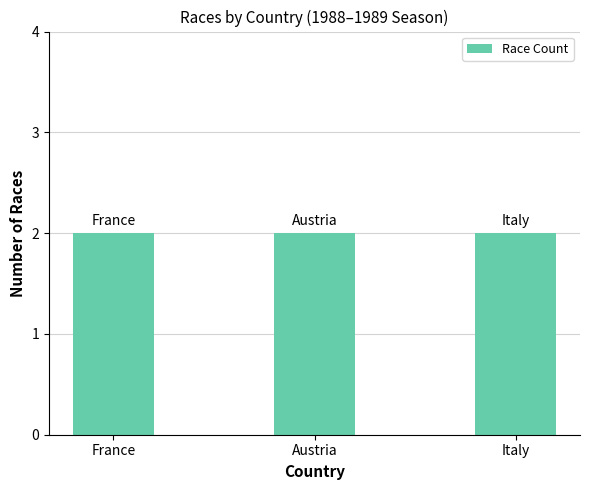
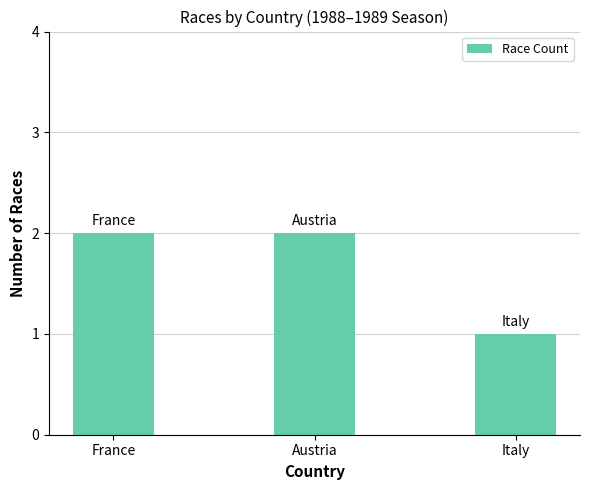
  {
    "France": 2,
    "Austria": 2,
-   "Italy": 2
+   "Italy": 1
  }
